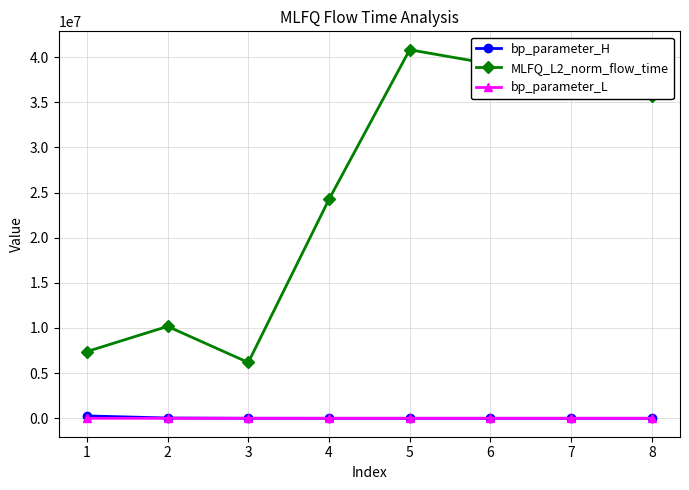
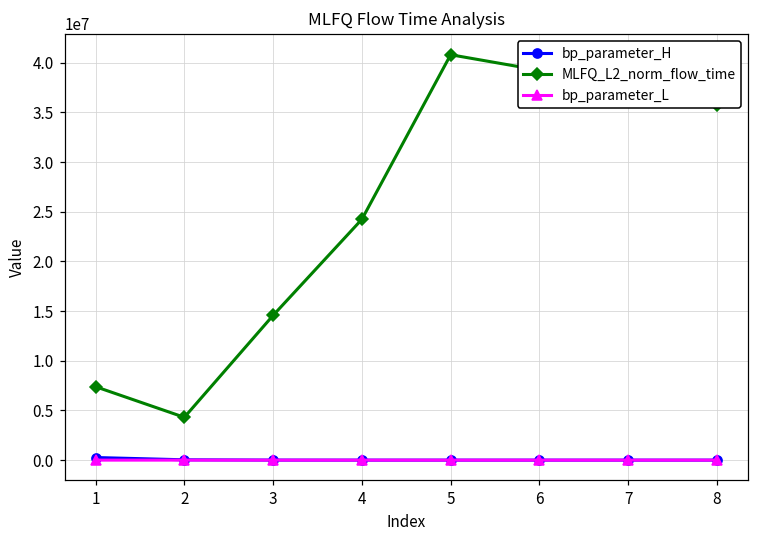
  {
    "MLFQ_L2_norm_flow_time": {
      "1": 7000000,
-     "2": 10000000,
-     "3": 6000000,
+     "2": 4000000,
+     "3": 15000000,
      "4": 24000000,
      "5": 41000000
    }
  }
